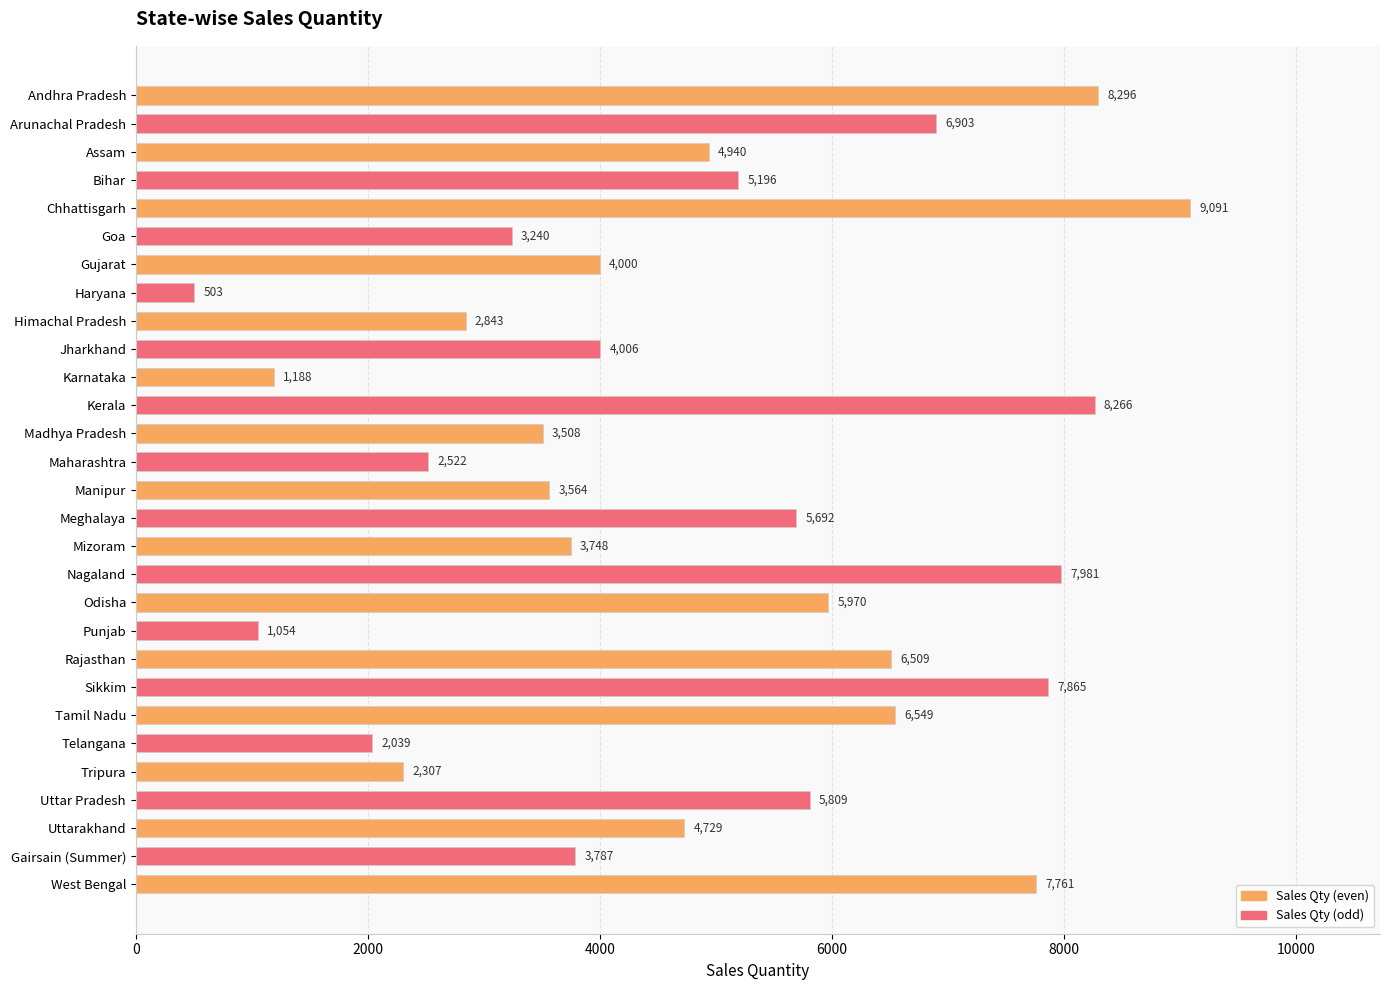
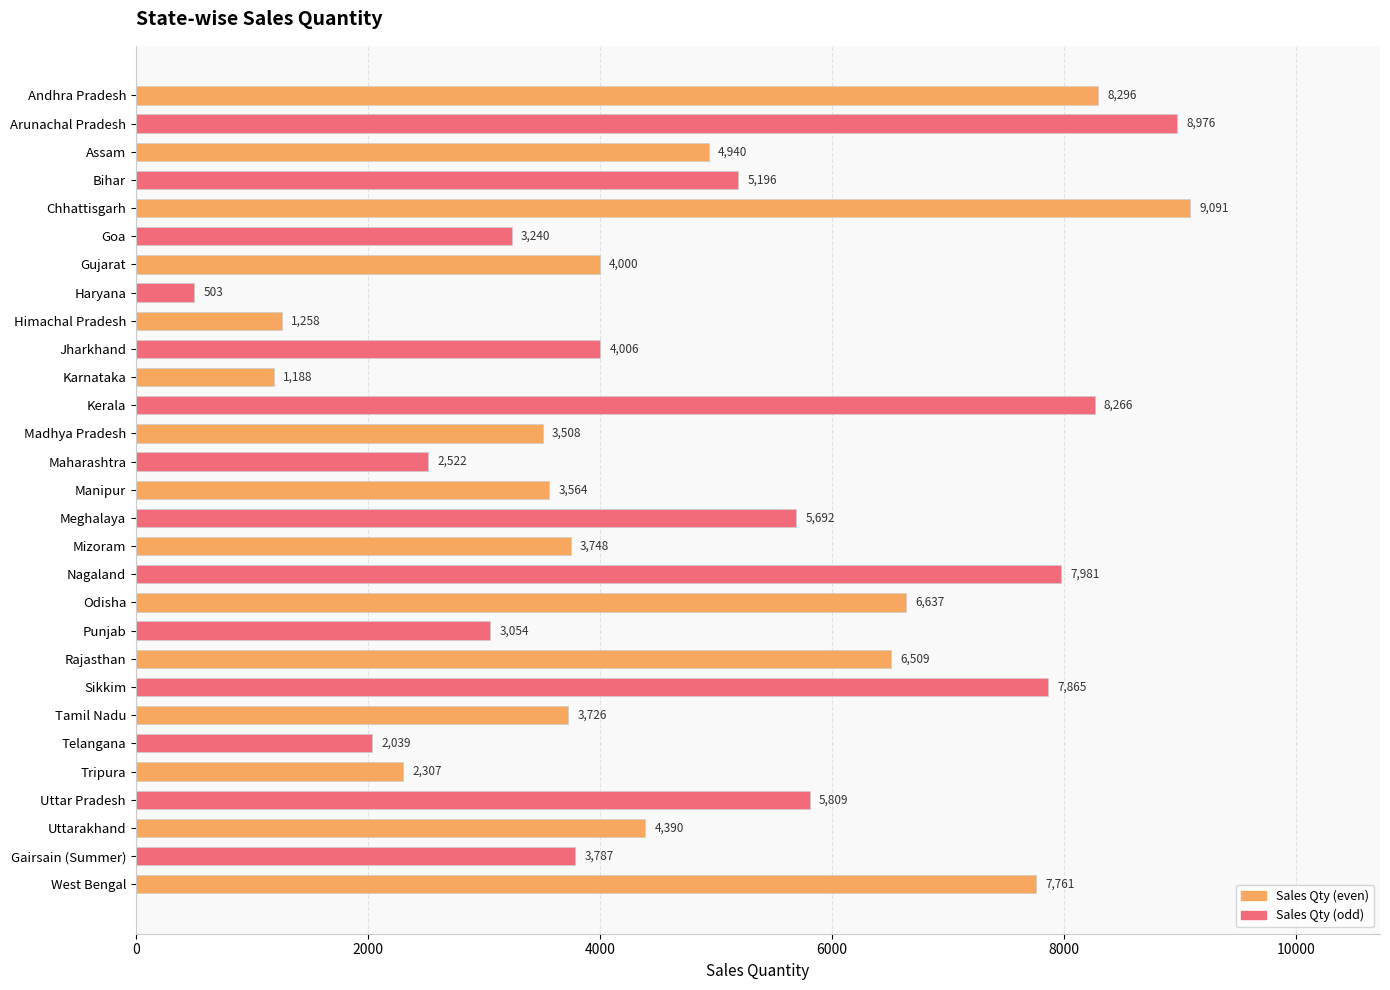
  {
    "Andhra Pradesh": "8,296",
-   "Arunachal Pradesh": "6,903",
+   "Arunachal Pradesh": "8,976",
    "Assam": "4,940",
    "Bihar": "5,196",
    "Chhattisgarh": "9,091",
    "Goa": "3,240",
    "Gujarat": "4,000",
    "Haryana": "503",
-   "Himachal Pradesh": "2,843",
+   "Himachal Pradesh": "1,258",
    "Jharkhand": "4,006",
    "Karnataka": "1,188",
    "Kerala": "8,266",
    "Madhya Pradesh": "3,508",
    "Maharashtra": "2,522",
    "Manipur": "3,564",
    "Meghalaya": "5,692",
    "Mizoram": "3,748",
    "Nagaland": "7,981",
-   "Odisha": "5,970",
-   "Punjab": "1,054",
+   "Odisha": "6,637",
+   "Punjab": "3,054",
    "Rajasthan": "6,509",
    "Sikkim": "7,865",
-   "Tamil Nadu": "6,549",
+   "Tamil Nadu": "3,726",
    "Telangana": "2,039",
    "Tripura": "2,307",
    "Uttar Pradesh": "5,809",
-   "Uttarakhand": "4,729",
+   "Uttarakhand": "4,390",
    "Gairsain (Summer)": "3,787",
    "West Bengal": "7,761"
  }
